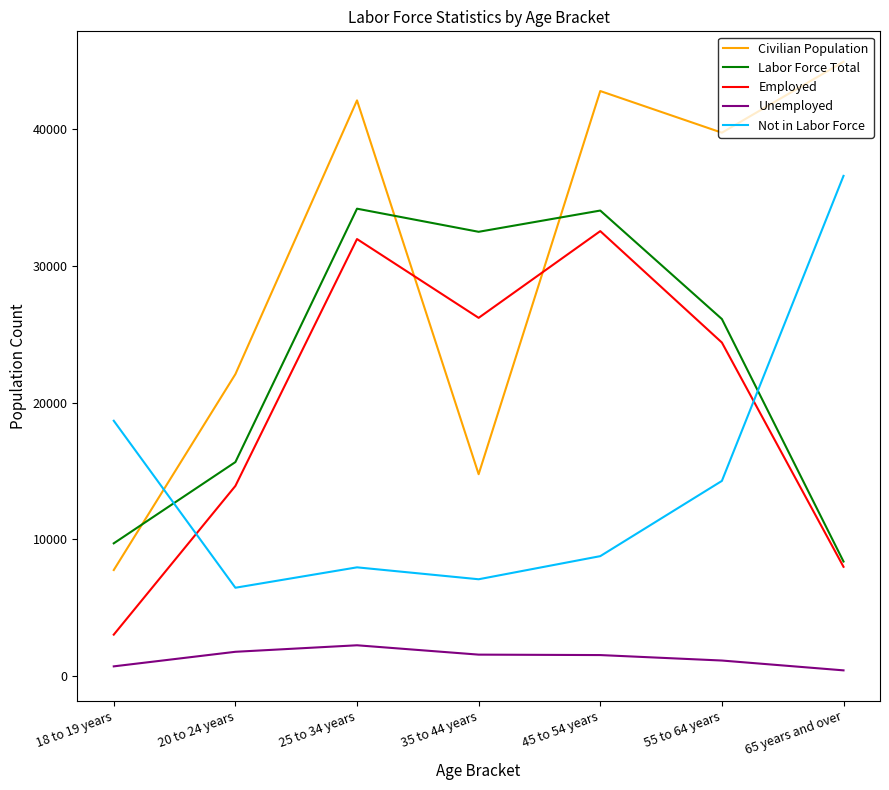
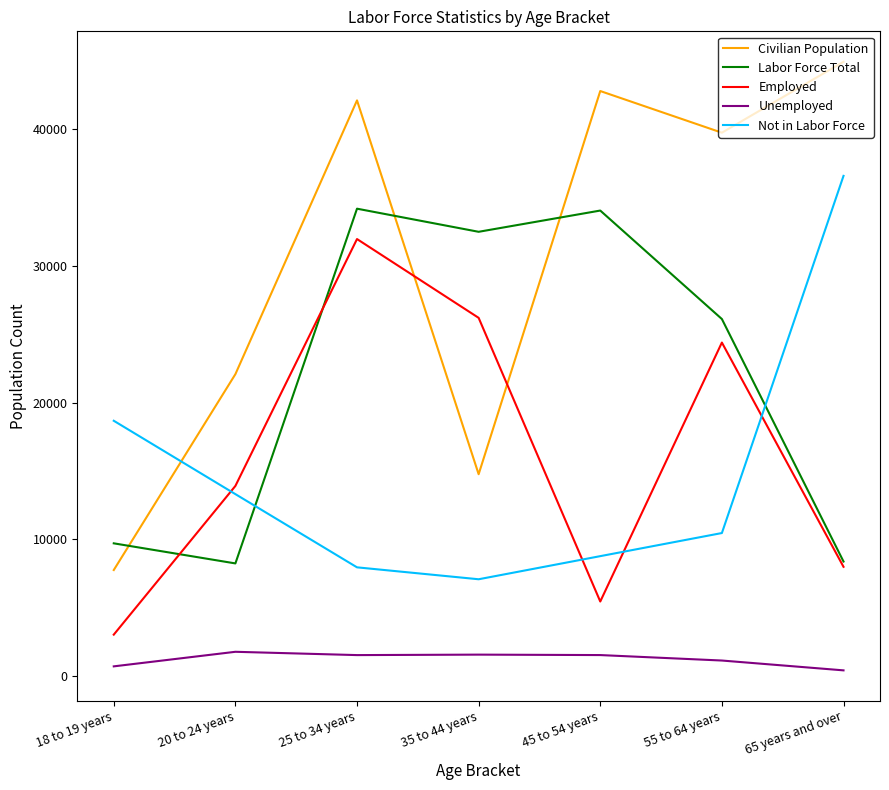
  {
    "Civilian Population": {
      "18 to 19 years": 7700,
      "20 to 24 years": 22100,
      "25 to 34 years": 42100,
      "35 to 44 years": 14800,
      "45 to 54 years": 42800
    },
    "Labor Force Total": {
      "18 to 19 years": 9700,
-     "20 to 24 years": 15600,
+     "20 to 24 years": 8200,
      "25 to 34 years": 34200,
      "35 to 44 years": 32500,
      "45 to 54 years": 34100,
      "55 to 64 years": 26100,
      "65 years and over": 8400
    },
    "Employed": {
      "18 to 19 years": 3000,
      "20 to 24 years": 13900,
      "25 to 34 years": 32000,
      "35 to 44 years": 26200,
-     "45 to 54 years": 32600,
+     "45 to 54 years": 5400,
      "55 to 64 years": 24400,
      "65 years and over": 8000
    },
    "Unemployed": {
      "18 to 19 years": 700,
      "20 to 24 years": 1700,
-     "25 to 34 years": 2200,
+     "25 to 34 years": 1500,
      "35 to 44 years": 1500,
      "45 to 54 years": 1500,
      "55 to 64 years": 1100,
      "65 years and over": 400
    },
    "Not in Labor Force": {
      "18 to 19 years": 18700,
-     "20 to 24 years": 6400,
+     "20 to 24 years": 13300,
      "25 to 34 years": 7900,
      "35 to 44 years": 7100,
      "45 to 54 years": 8800,
-     "55 to 64 years": 14300,
+     "55 to 64 years": 10400,
      "65 years and over": 36600
    }
  }
